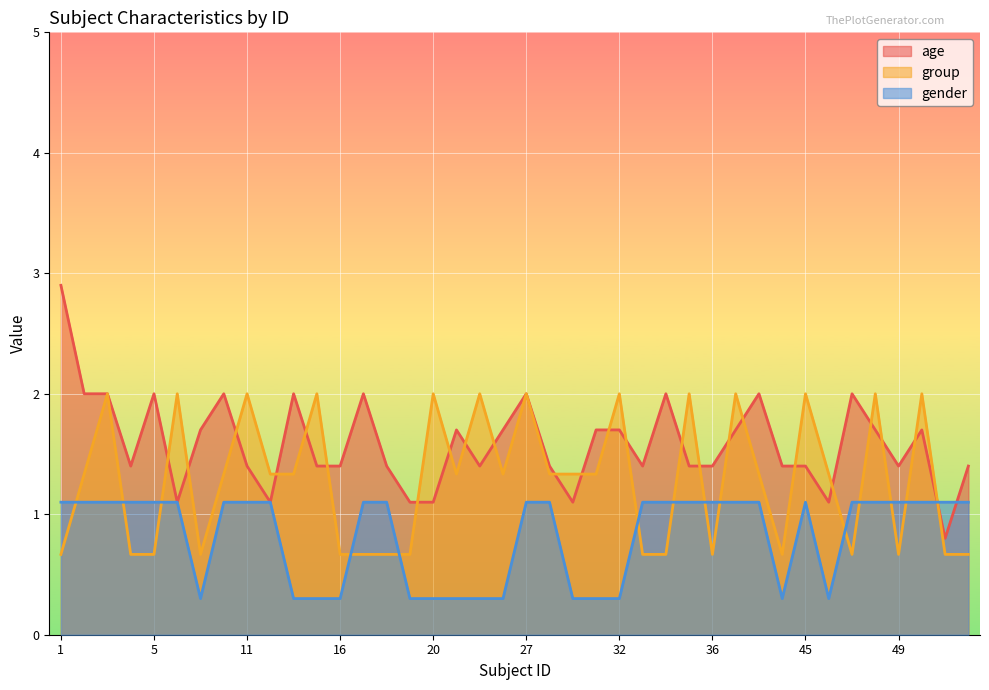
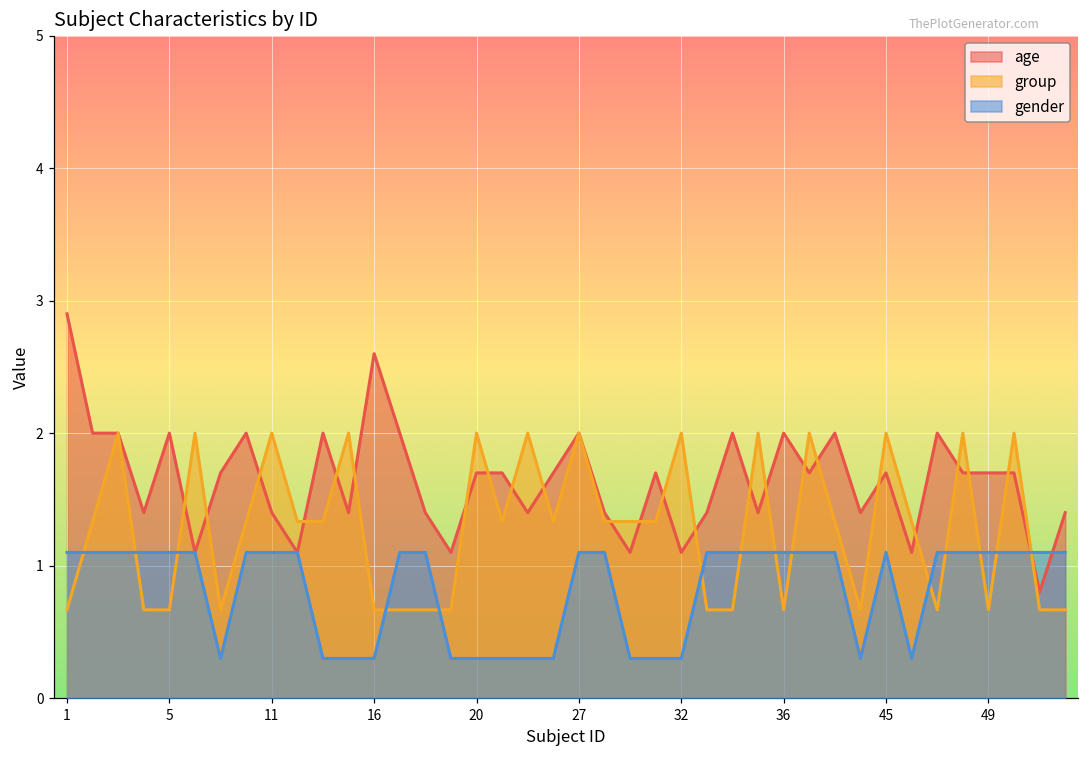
  {
    "age": {
-     "16": 1.40,
-     "20": 1.10,
-     "32": 1.70,
-     "36": 1.40,
-     "45": 1.40,
-     "49": 1.40
+     "16": 2.60,
+     "20": 1.70,
+     "32": 1.10,
+     "36": 2.00,
+     "45": 1.70,
+     "49": 1.70
    },
    "group": {
      "16": 0.67,
      "20": 2.00,
      "32": 2.00,
      "36": 0.67,
      "45": 2.00,
      "49": 0.67
    },
    "gender": {
      "16": 0.30,
      "20": 0.30,
      "32": 0.30,
      "36": 1.10,
      "45": 1.10,
      "49": 1.10
    }
  }
